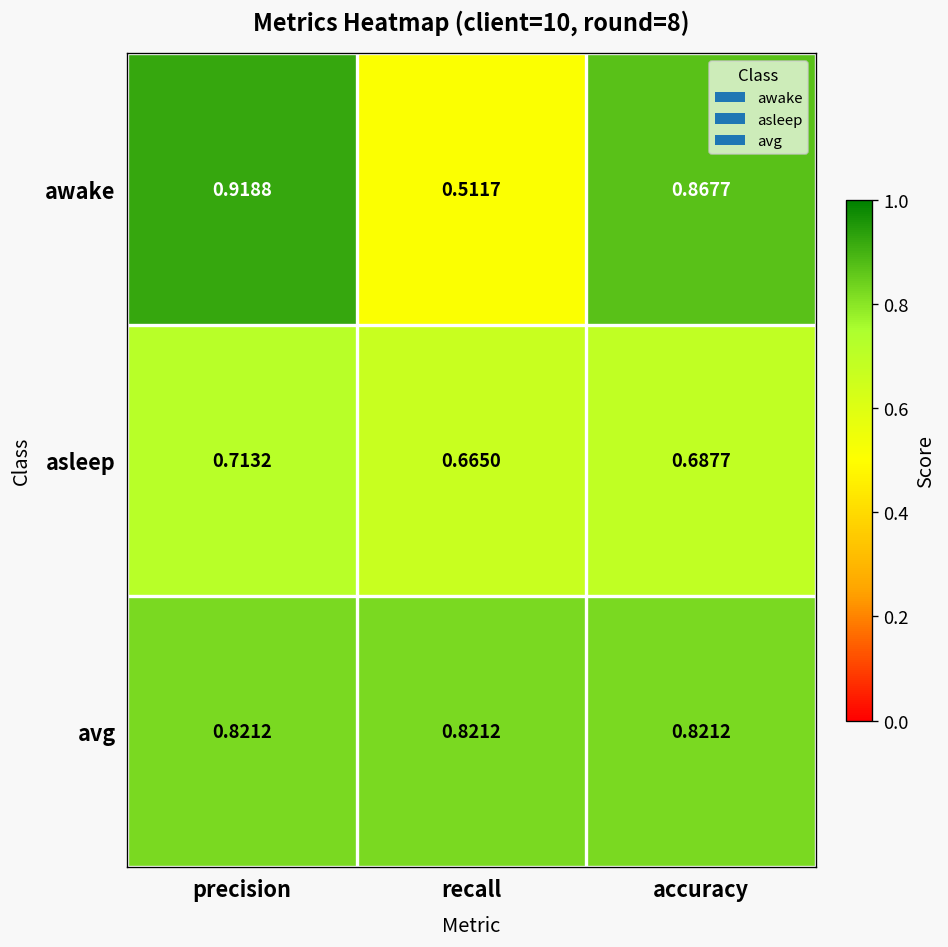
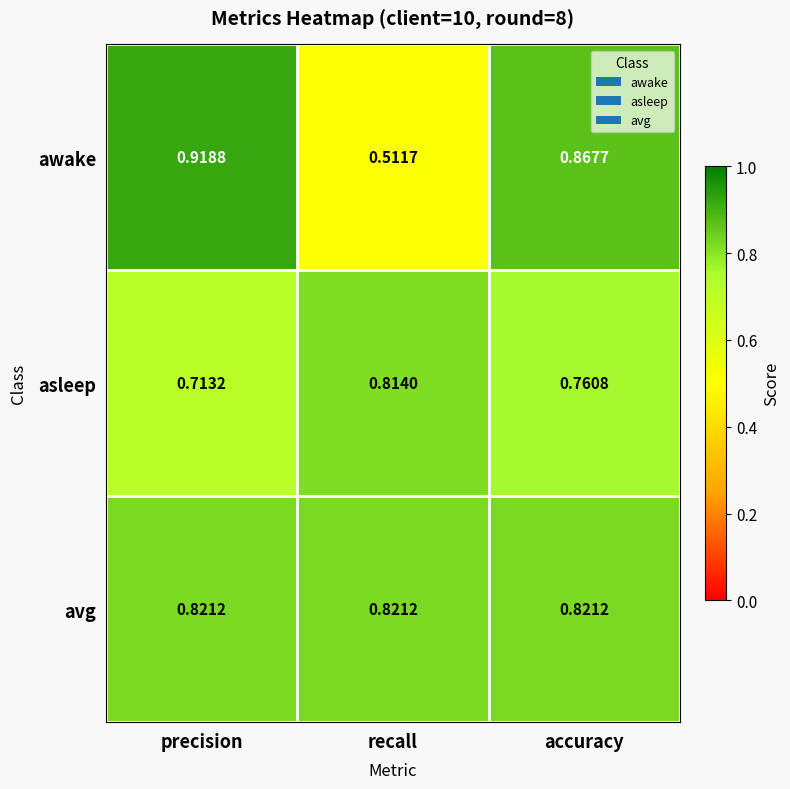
  {
    "awake": {
      "precision": 0.9188,
      "recall": 0.5117,
      "accuracy": 0.8677
    },
    "asleep": {
      "precision": 0.7132,
-     "recall": 0.6650,
-     "accuracy": 0.6877
+     "recall": 0.8140,
+     "accuracy": 0.7608
    },
    "avg": {
      "precision": 0.8212,
      "recall": 0.8212,
      "accuracy": 0.8212
    }
  }
